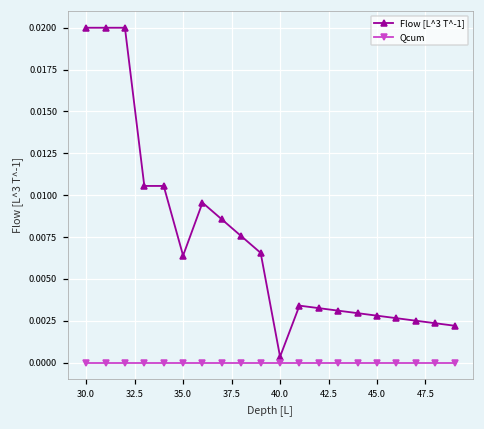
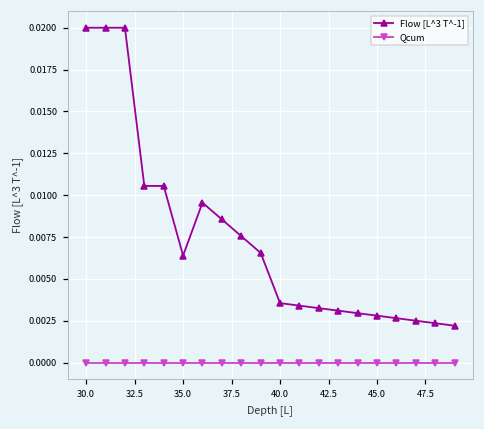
  {
    "Flow [L^3 T^-1]": {
      "30.0": 0.0200,
      "35.0": 0.0064,
-     "40.0": 0.0003,
+     "40.0": 0.0035,
      "45.0": 0.0028
    },
    "Qcum": {
      "30.0": 0.0000,
      "35.0": 0.0000,
      "40.0": 0.0000,
      "45.0": 0.0000
    }
  }
